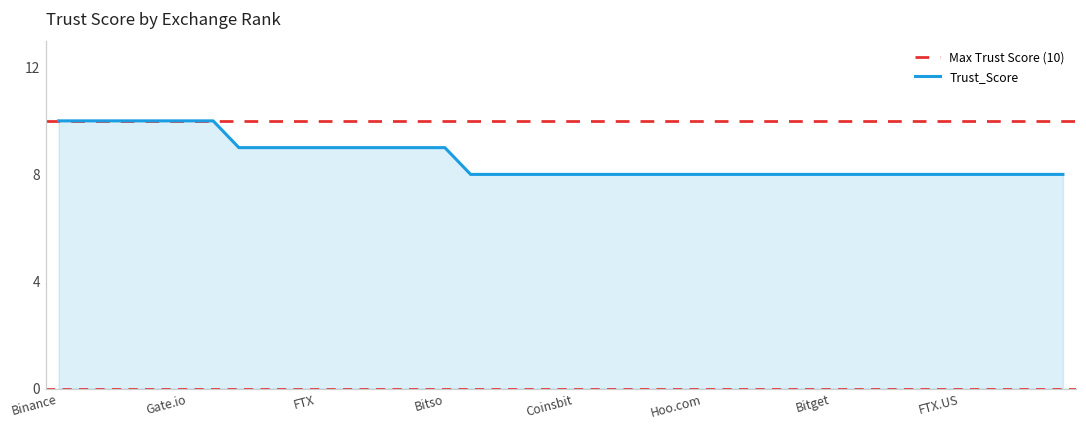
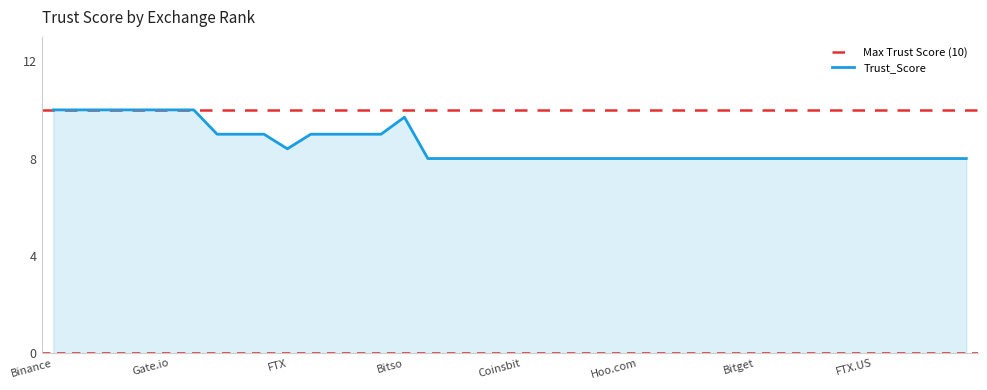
  {
    "Binance": 10.0,
    "Gate.io": 10.0,
-   "FTX": 9.0,
-   "Bitso": 9.0,
+   "FTX": 8.4,
+   "Bitso": 9.7,
    "Coinsbit": 8.0,
    "Hoo.com": 8.0,
    "Bitget": 8.0,
    "FTX.US": 8.0
  }
